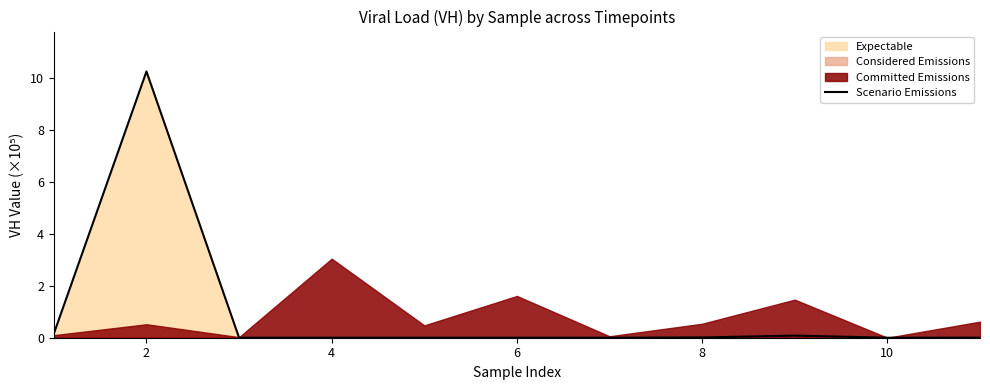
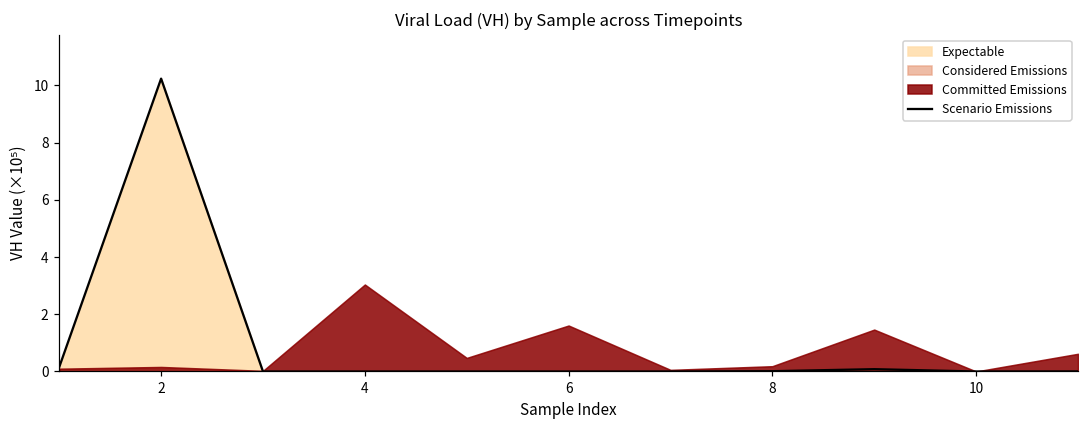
  {
    "Expectable": {
      "2": 10.2
    },
    "Considered Emissions": {
      "2": 0.0
    },
    "Committed Emissions": {
-     "2": 0.5,
+     "2": 0.2,
      "4": 3.0,
      "6": 1.6,
-     "8": 0.5
+     "8": 0.2
    }
  }
